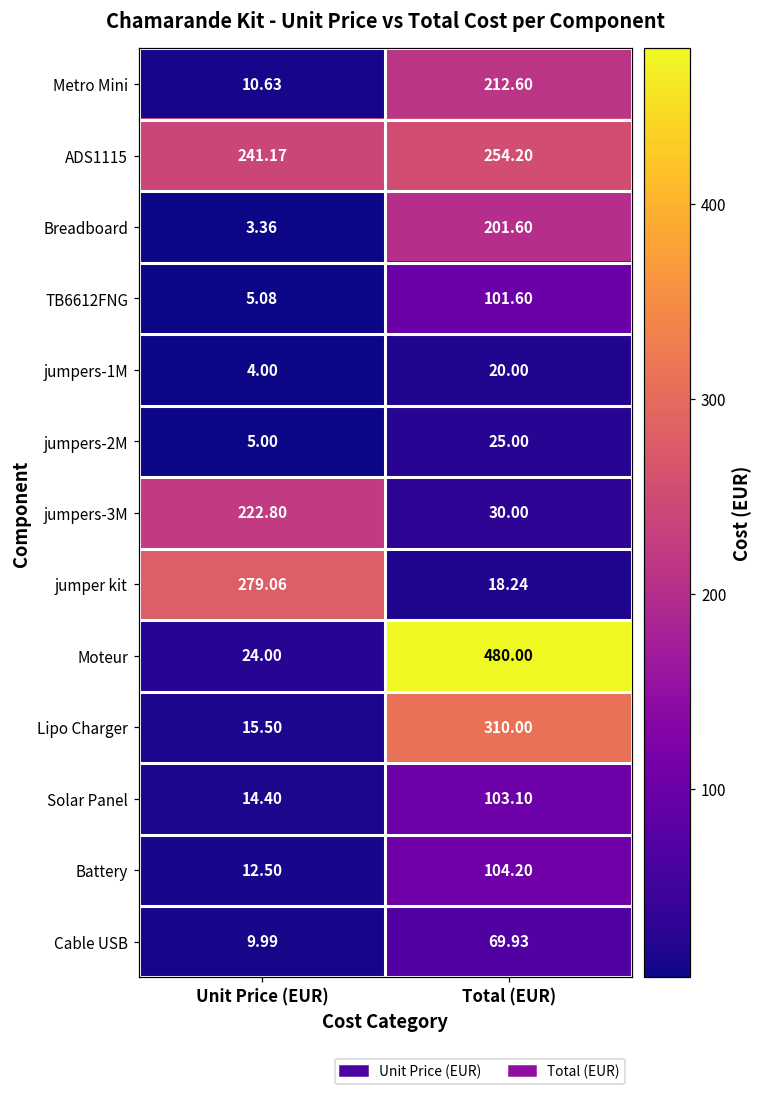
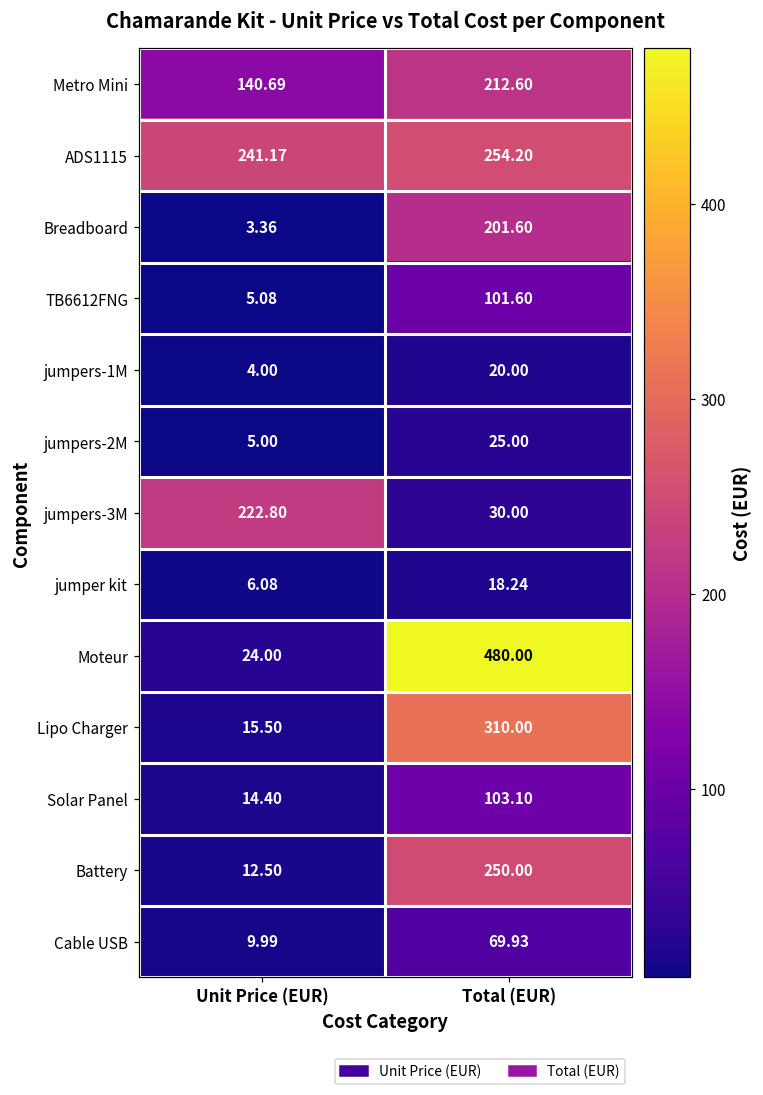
  {
    "Metro Mini": {
-     "Unit Price (EUR)": 10.63,
+     "Unit Price (EUR)": 140.69,
      "Total (EUR)": 212.60
    },
    "ADS1115": {
      "Unit Price (EUR)": 241.17,
      "Total (EUR)": 254.20
    },
    "Breadboard": {
      "Unit Price (EUR)": 3.36,
      "Total (EUR)": 201.60
    },
    "TB6612FNG": {
      "Unit Price (EUR)": 5.08,
      "Total (EUR)": 101.60
    },
    "jumpers-1M": {
      "Unit Price (EUR)": 4.00,
      "Total (EUR)": 20.00
    },
    "jumpers-2M": {
      "Unit Price (EUR)": 5.00,
      "Total (EUR)": 25.00
    },
    "jumpers-3M": {
      "Unit Price (EUR)": 222.80,
      "Total (EUR)": 30.00
    },
    "jumper kit": {
-     "Unit Price (EUR)": 279.06,
+     "Unit Price (EUR)": 6.08,
      "Total (EUR)": 18.24
    },
    "Moteur": {
      "Unit Price (EUR)": 24.00,
      "Total (EUR)": 480.00
    },
    "Lipo Charger": {
      "Unit Price (EUR)": 15.50,
      "Total (EUR)": 310.00
    },
    "Solar Panel": {
      "Unit Price (EUR)": 14.40,
      "Total (EUR)": 103.10
    },
    "Battery": {
      "Unit Price (EUR)": 12.50,
-     "Total (EUR)": 104.20
+     "Total (EUR)": 250.00
    },
    "Cable USB": {
      "Unit Price (EUR)": 9.99,
      "Total (EUR)": 69.93
    }
  }
